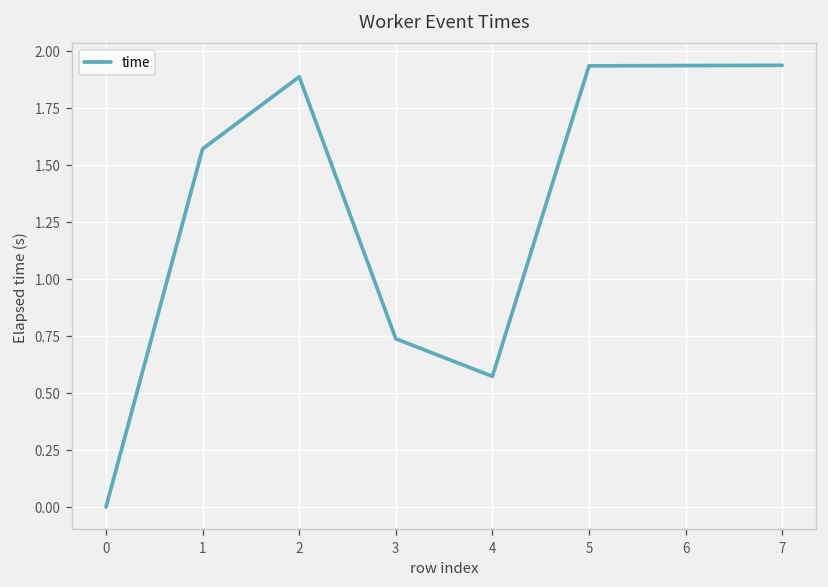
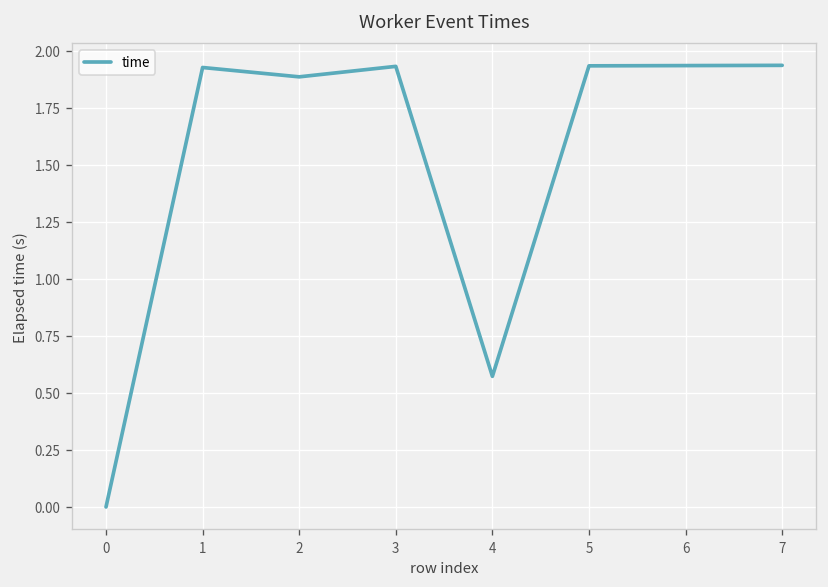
  {
    "0": 0.00,
-   "1": 1.57,
+   "1": 1.93,
    "2": 1.89,
-   "3": 0.74,
+   "3": 1.93,
    "4": 0.57,
    "5": 1.93,
    "6": 1.94,
    "7": 1.94
  }
